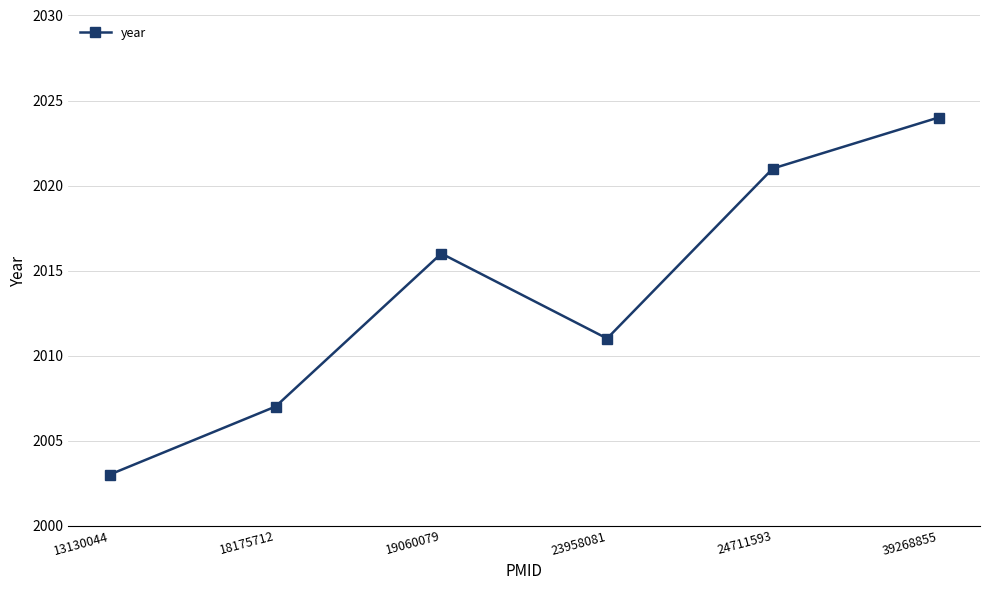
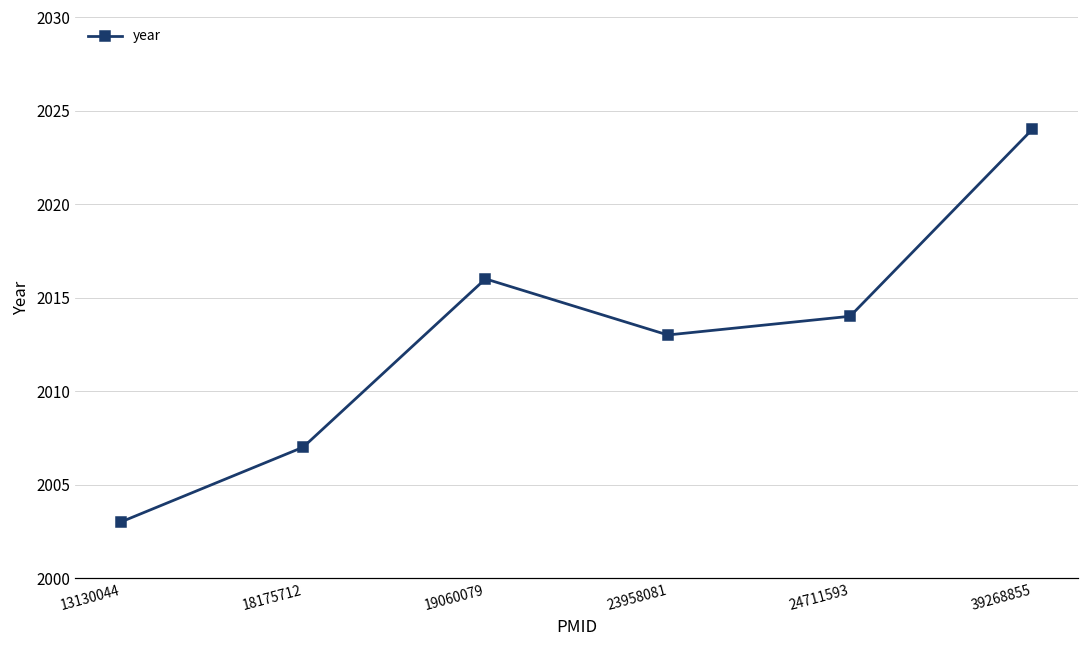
  {
    "13130044": 2003,
    "18175712": 2007,
    "19060079": 2016,
-   "23958081": 2011,
-   "24711593": 2021,
+   "23958081": 2013,
+   "24711593": 2014,
    "39268855": 2024
  }
